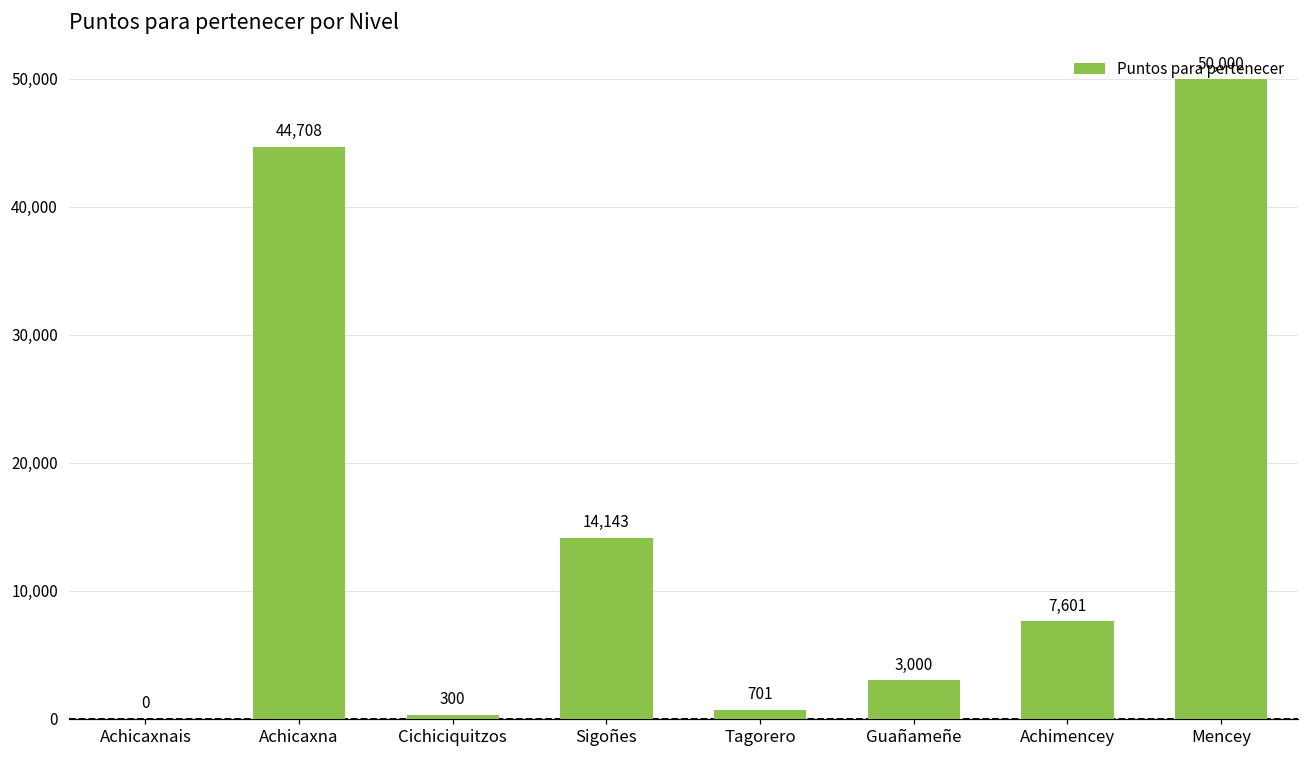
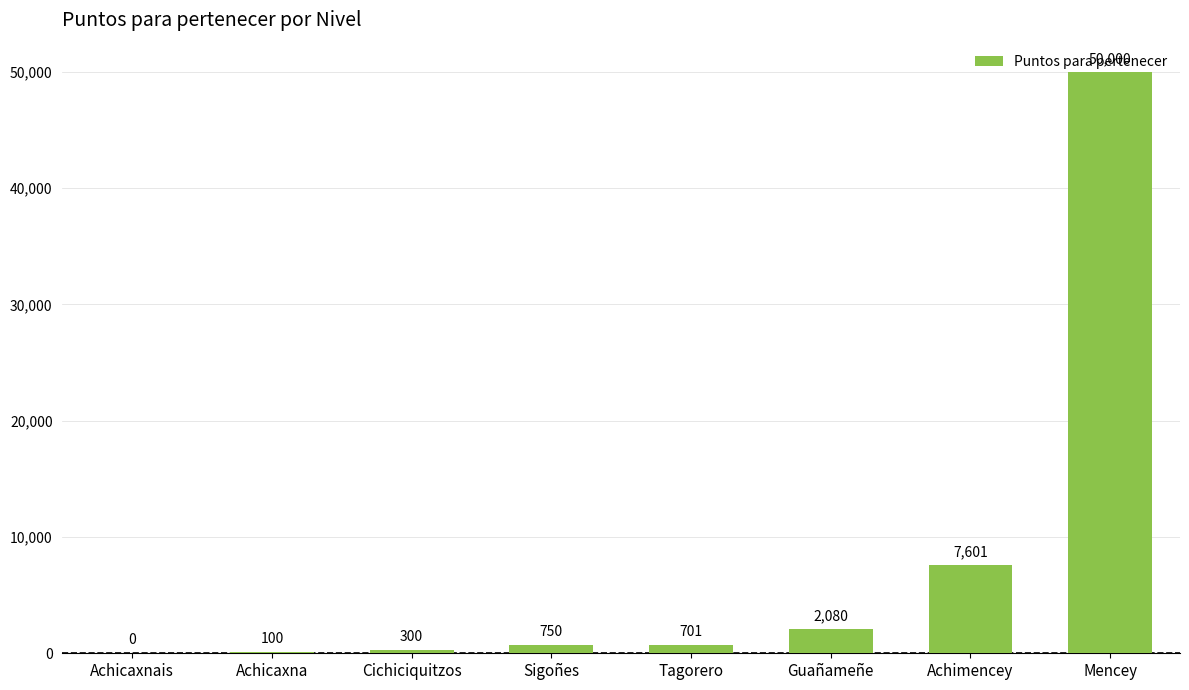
  {
    "Achicaxnais": "0",
-   "Achicaxna": "44,708",
+   "Achicaxna": "100",
    "Cichiciquitzos": "300",
-   "Sigoñes": "14,143",
+   "Sigoñes": "750",
    "Tagorero": "701",
-   "Guañameñe": "3,000",
+   "Guañameñe": "2,080",
    "Achimencey": "7,601",
    "Mencey": "50,000"
  }
